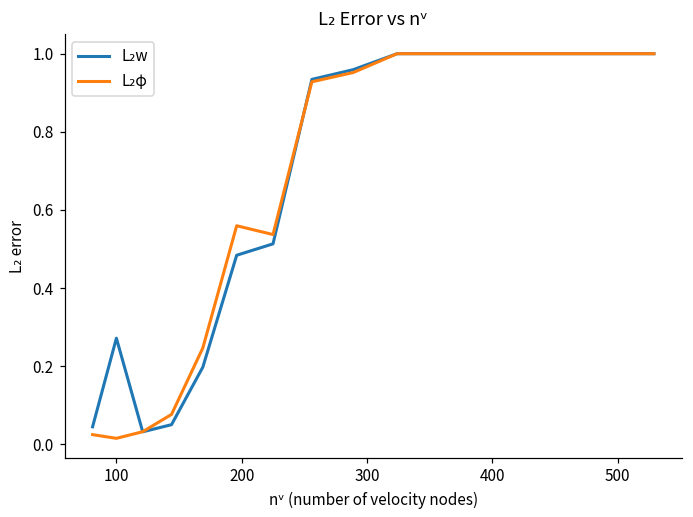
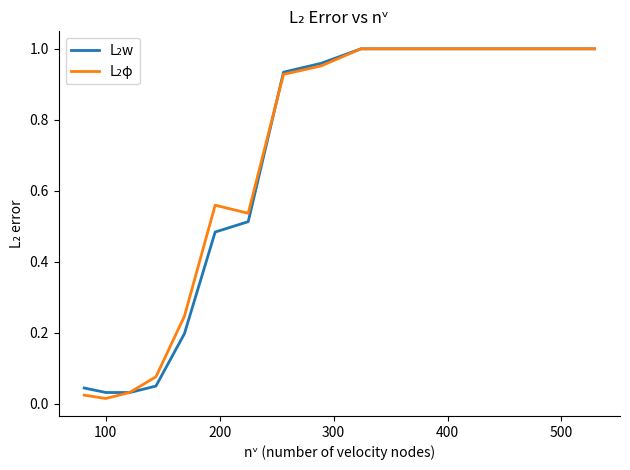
  {
    "L₂w": {
-     "100": 0.27
+     "100": 0.03
    },
    "L₂φ": {
      "100": 0.02
    }
  }
